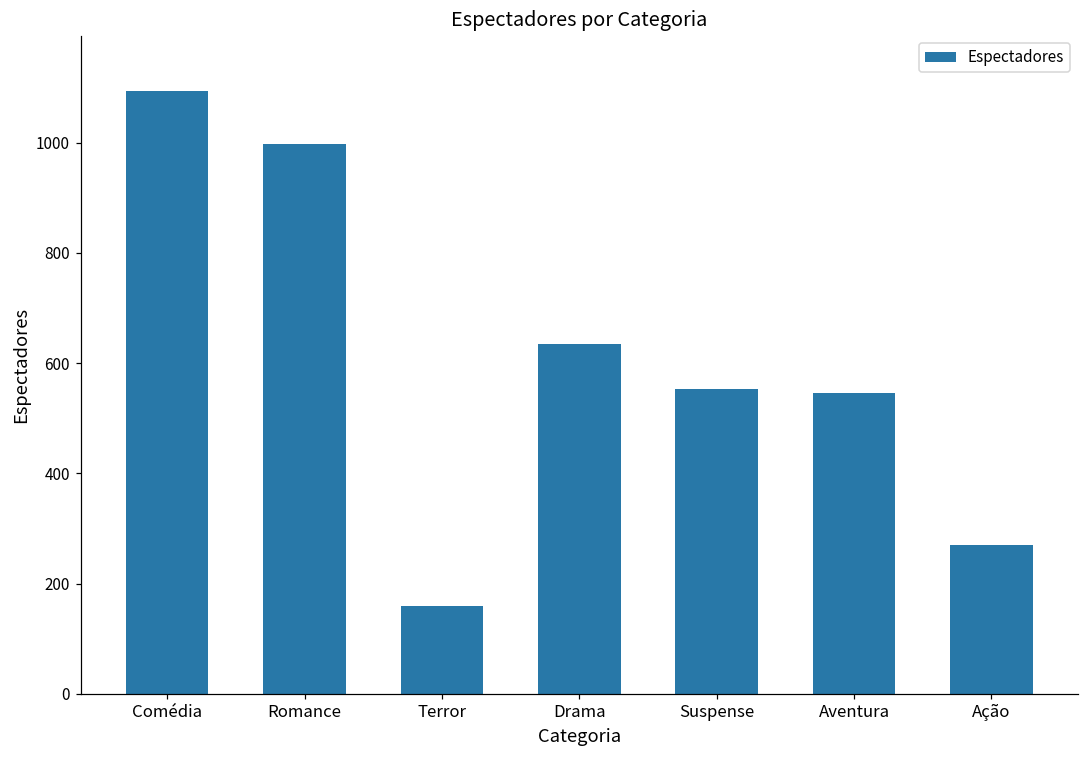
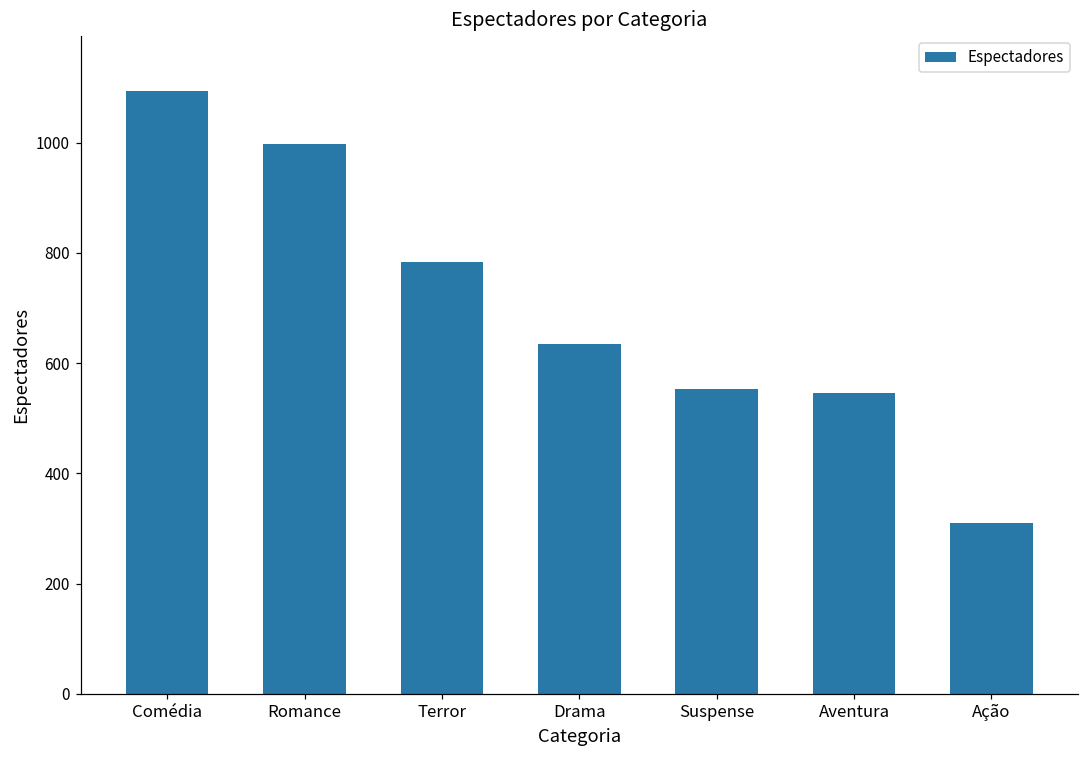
  {
    "Comédia": 1090,
    "Romance": 1000,
-   "Terror": 160,
+   "Terror": 780,
    "Drama": 630,
    "Suspense": 550,
    "Aventura": 550,
-   "Ação": 270
+   "Ação": 310
  }
